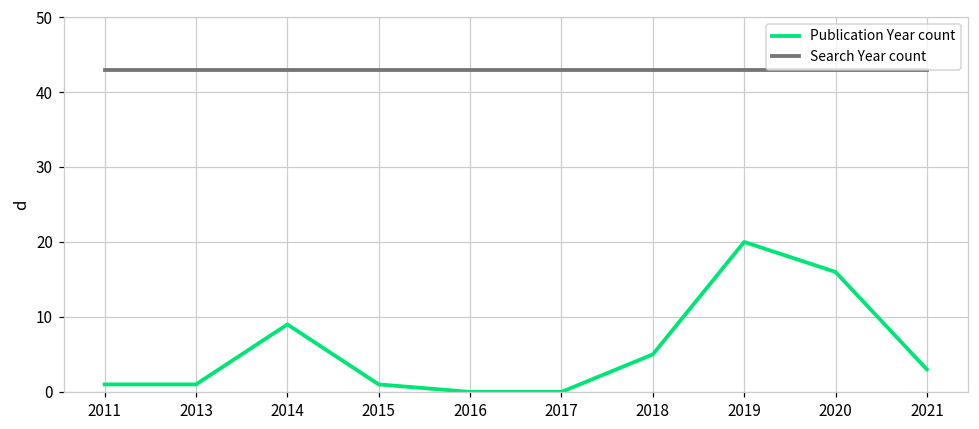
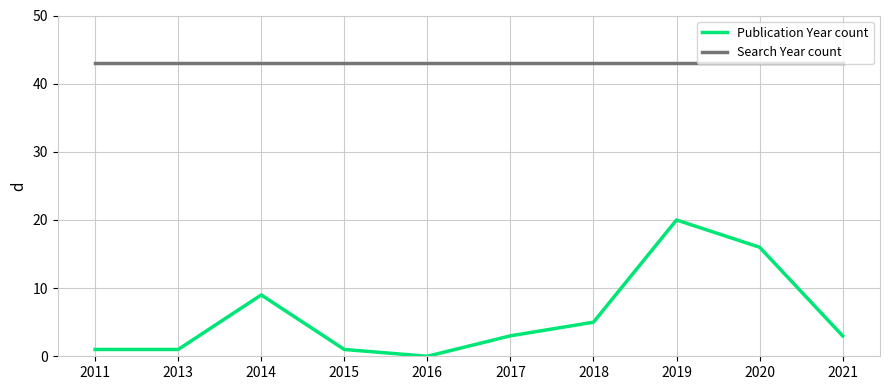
  {
    "Publication Year count": {
      "2011": 1,
      "2013": 1,
      "2014": 9,
      "2015": 1,
      "2016": 0,
-     "2017": 0,
+     "2017": 3,
      "2018": 5,
      "2019": 20,
      "2020": 16,
      "2021": 3
    },
    "Search Year count": {
      "2011": 43,
      "2013": 43,
      "2014": 43,
      "2015": 43,
      "2016": 43,
      "2017": 43,
      "2018": 43,
      "2019": 43
    }
  }
